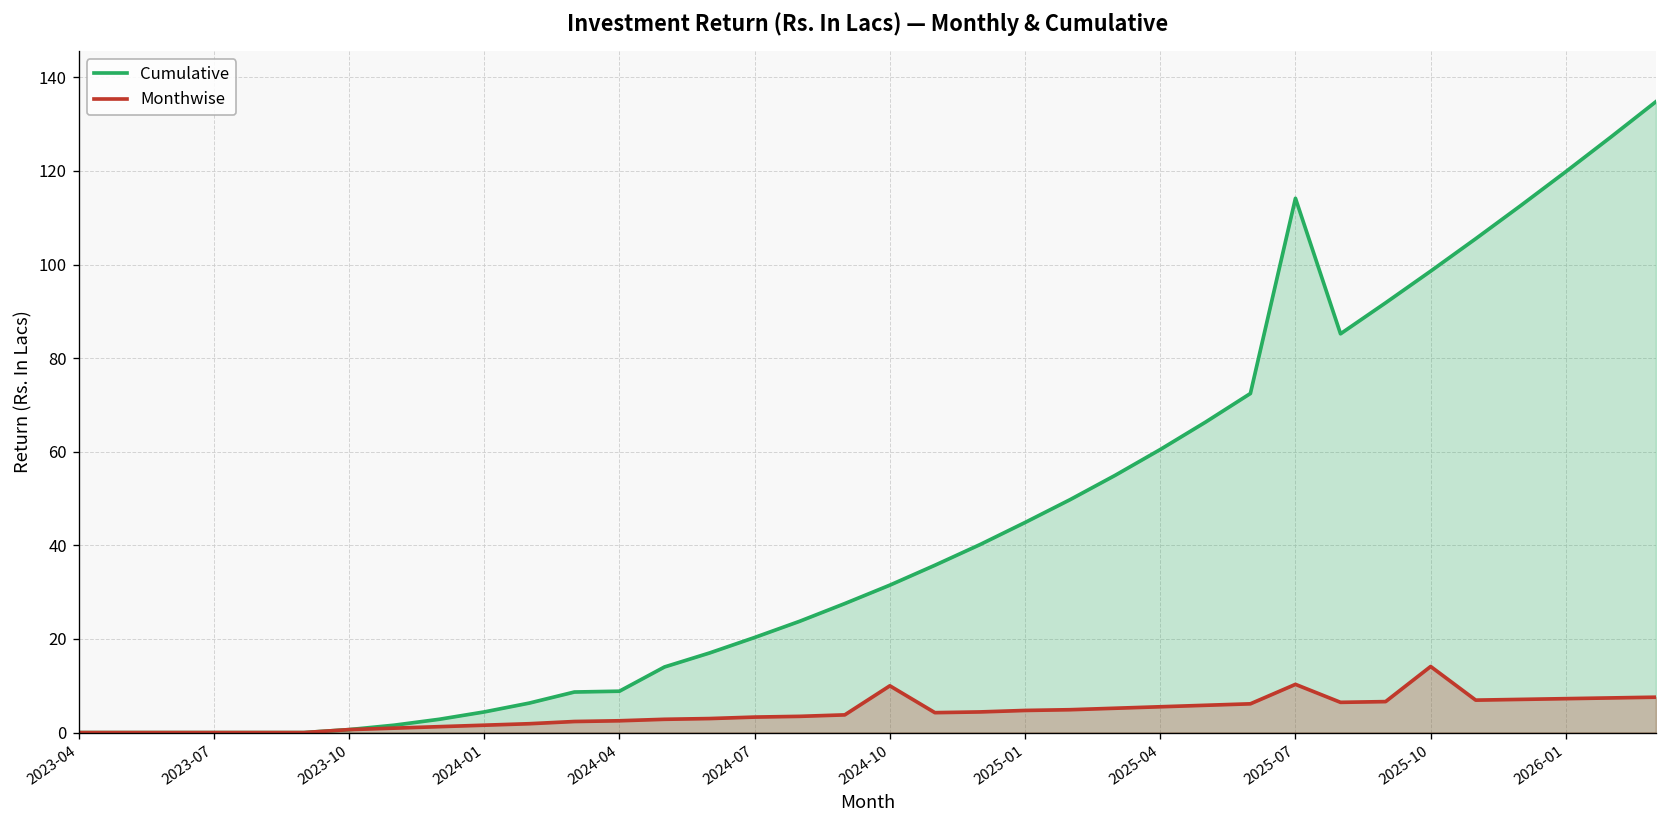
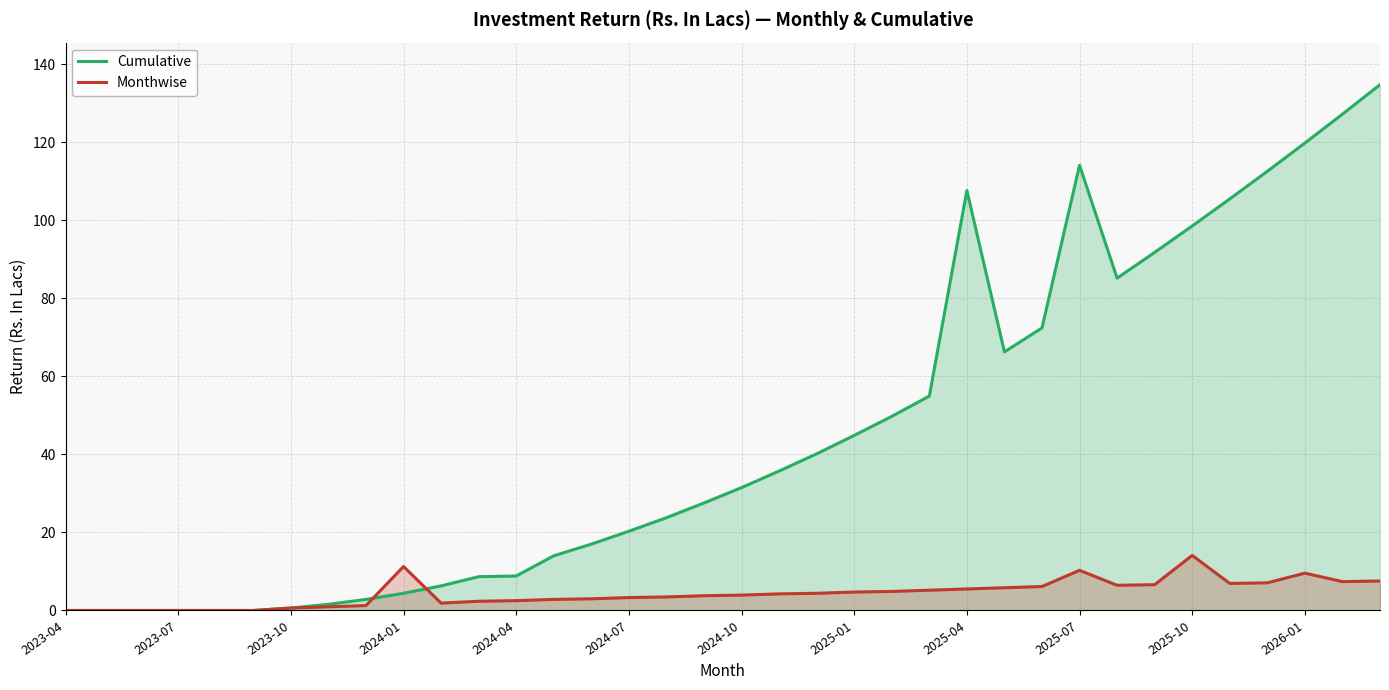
  {
    "Cumulative": {
      "2024-01": 4,
      "2024-04": 9,
      "2024-07": 20,
      "2024-10": 32,
      "2025-01": 45,
-     "2025-04": 60,
+     "2025-04": 108,
      "2025-07": 114,
      "2025-10": 99,
      "2026-01": 120
    },
    "Monthwise": {
-     "2024-01": 2,
+     "2024-01": 11,
      "2024-04": 3,
      "2024-07": 3,
-     "2024-10": 10,
+     "2024-10": 4,
      "2025-01": 5,
      "2025-04": 6,
      "2025-07": 10,
      "2025-10": 14,
-     "2026-01": 7
+     "2026-01": 10
    }
  }
